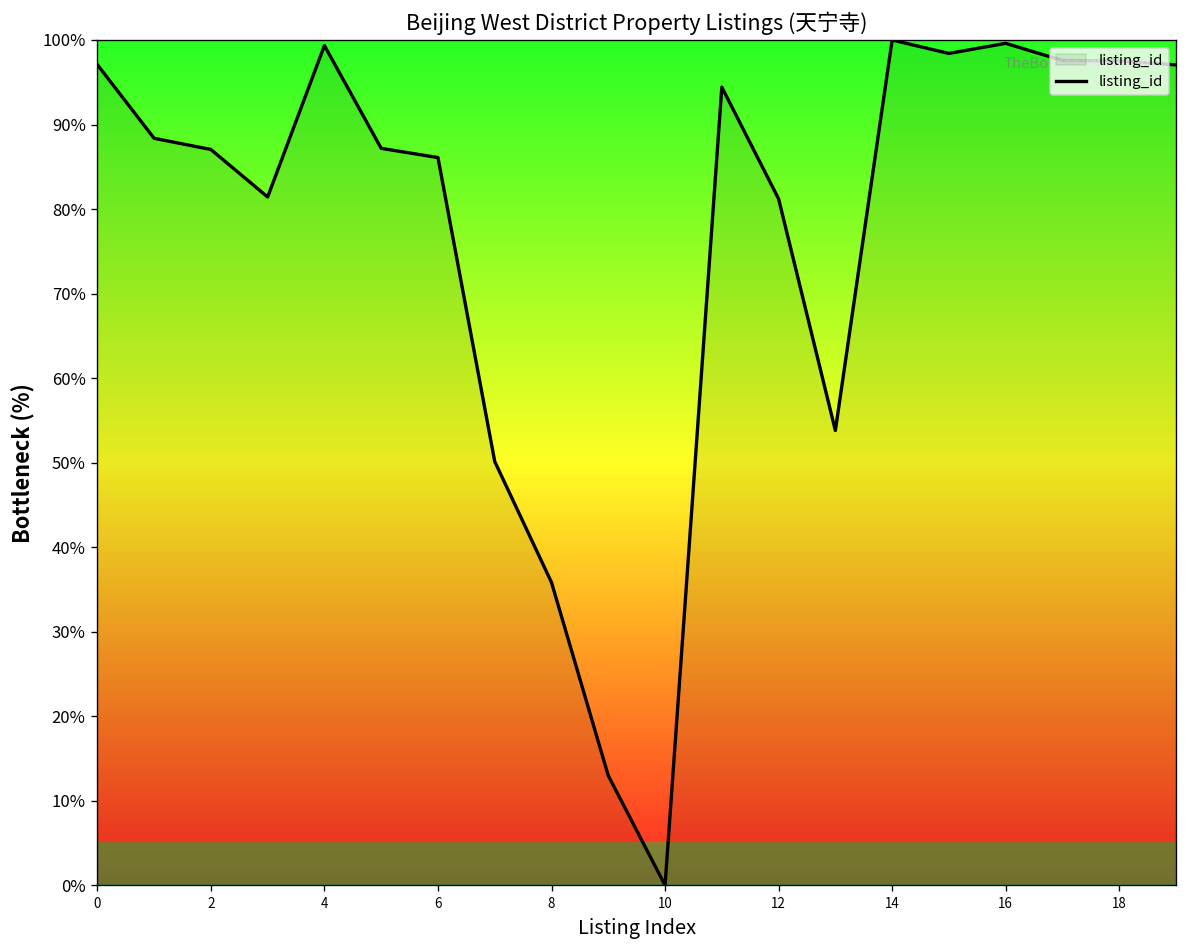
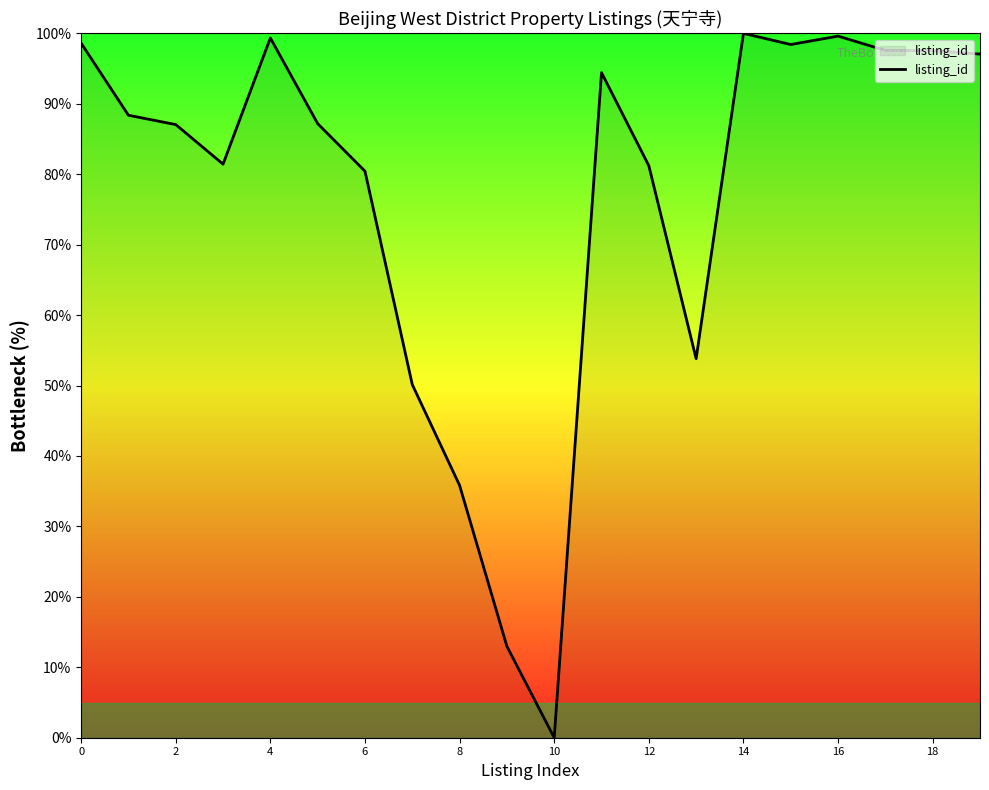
  {
-   "0": "97%",
+   "0": "99%",
    "2": "87%",
    "4": "99%",
-   "6": "86%",
+   "6": "80%",
    "8": "36%",
    "12": "81%",
    "14": "100%",
    "16": "100%"
  }
